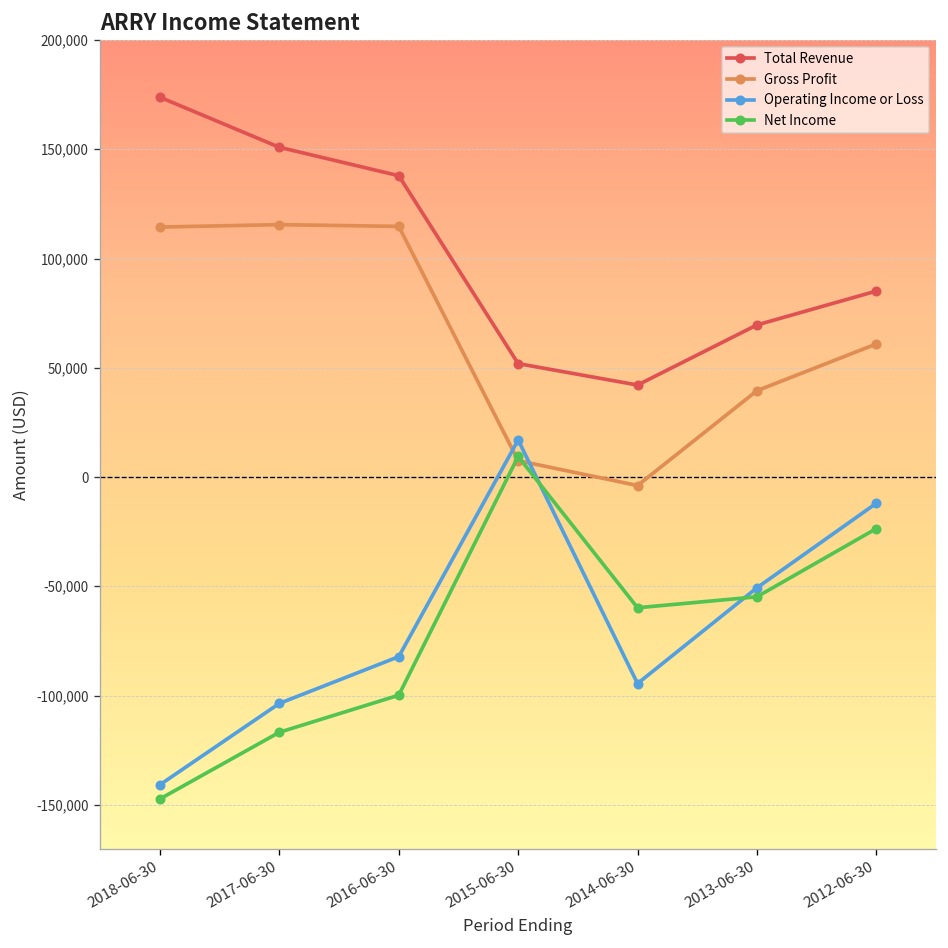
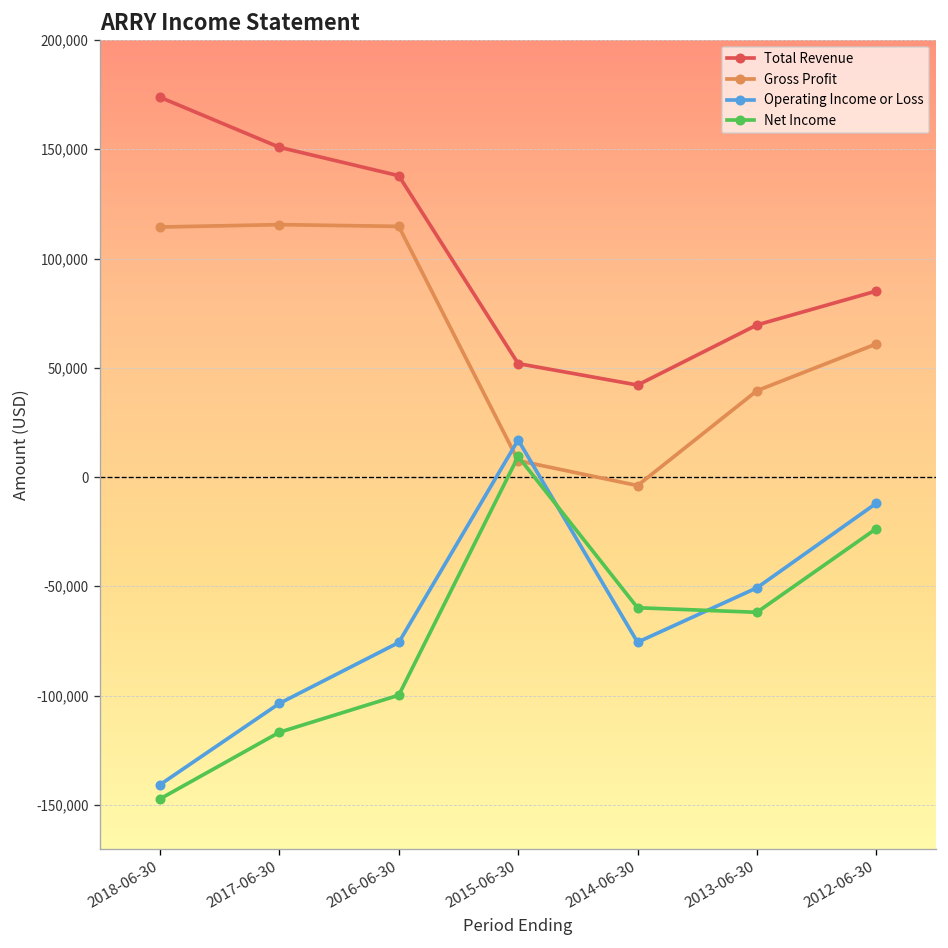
  {
    "Operating Income or Loss": {
      "2018-06-30": "-141,000",
      "2017-06-30": "-104,000",
-     "2016-06-30": "-82,000",
+     "2016-06-30": "-76,000",
      "2015-06-30": "17,000",
-     "2014-06-30": "-95,000",
+     "2014-06-30": "-76,000",
      "2013-06-30": "-51,000",
      "2012-06-30": "-12,000"
    },
    "Net Income": {
      "2018-06-30": "-147,000",
      "2017-06-30": "-117,000",
      "2016-06-30": "-100,000",
      "2015-06-30": "9,000",
      "2014-06-30": "-60,000",
-     "2013-06-30": "-55,000",
+     "2013-06-30": "-62,000",
      "2012-06-30": "-24,000"
    }
  }
